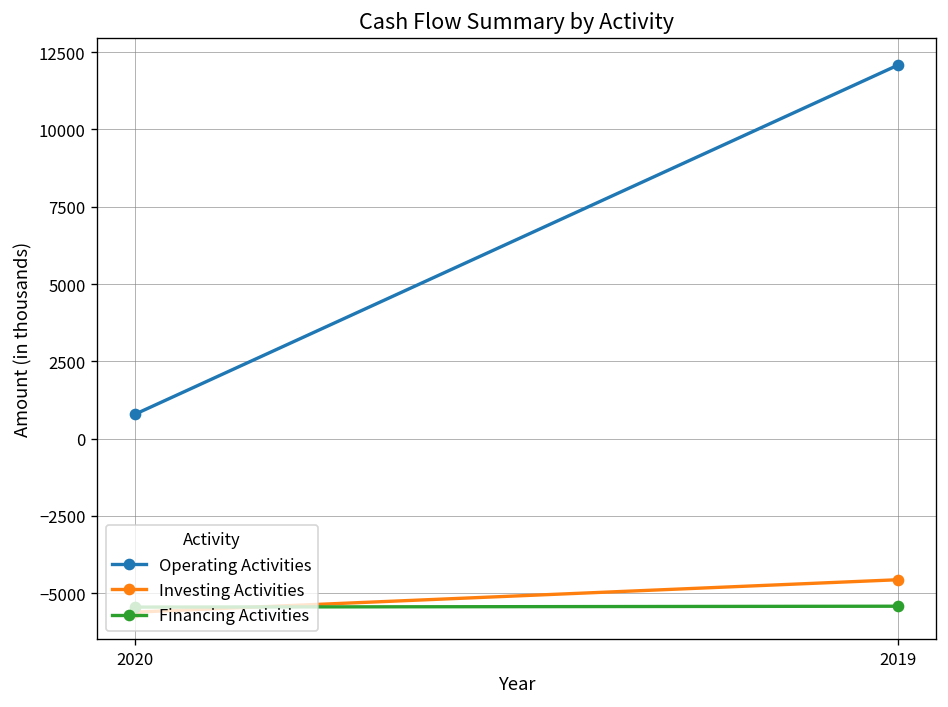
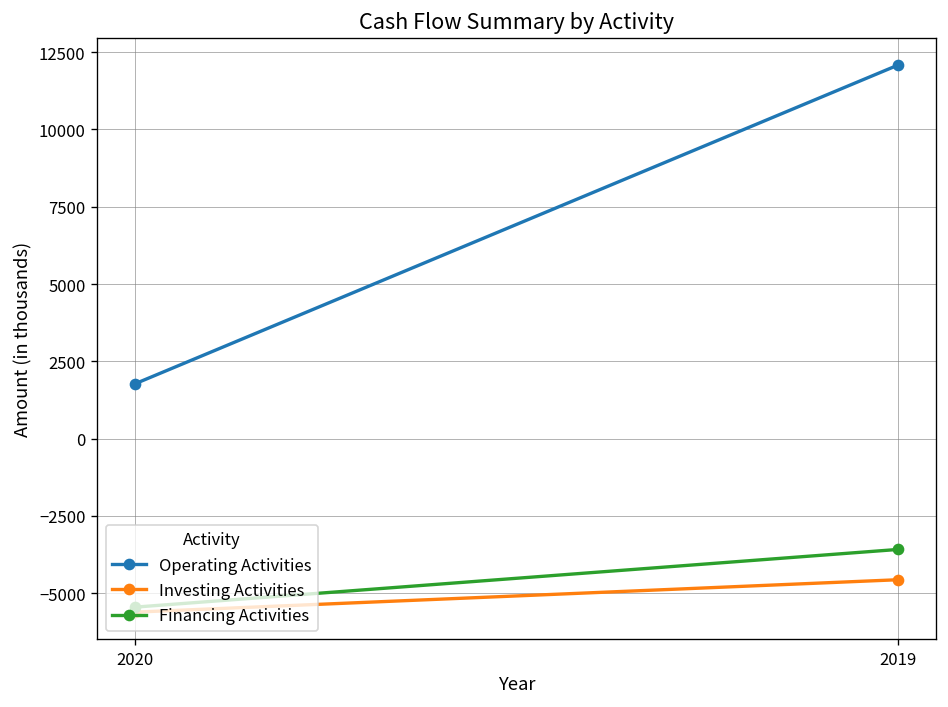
  {
    "Operating Activities": {
-     "2020": 800,
+     "2020": 1800,
      "2019": 12100
    },
    "Investing Activities": {
      "2019": -4600
    },
    "Financing Activities": {
-     "2019": -5400
+     "2019": -3600
    }
  }
